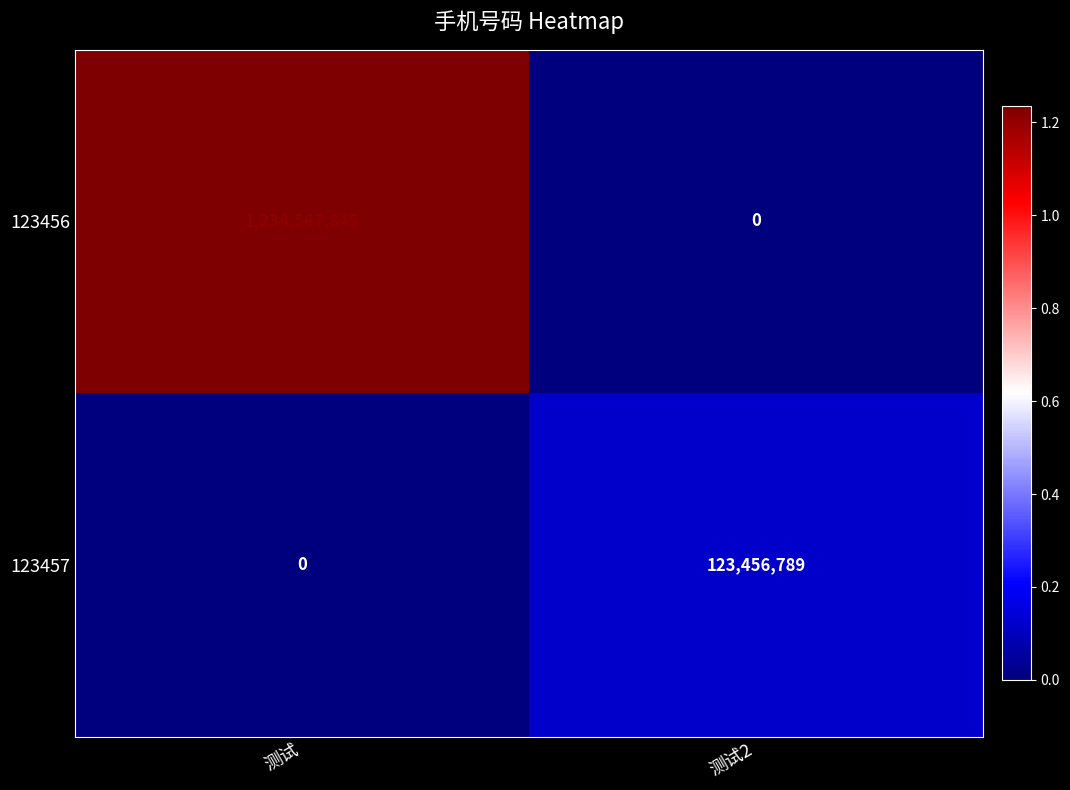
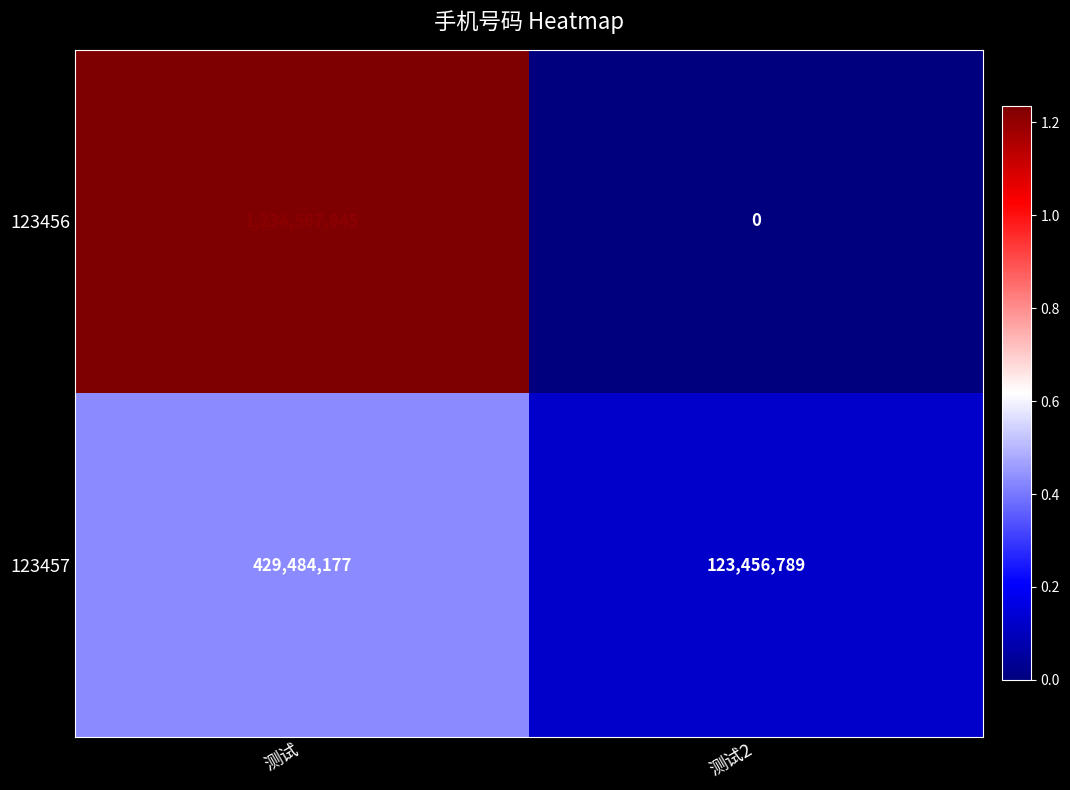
  {
    "123456": {
      "测试2": "0"
    },
    "123457": {
-     "测试": "0",
+     "测试": "429,484,177",
      "测试2": "123,456,789"
    }
  }
